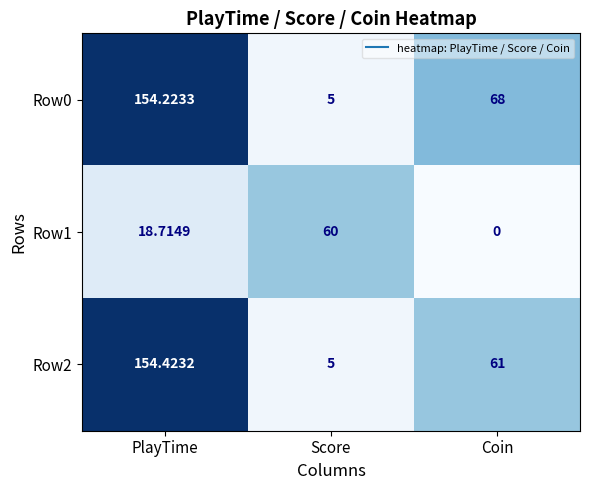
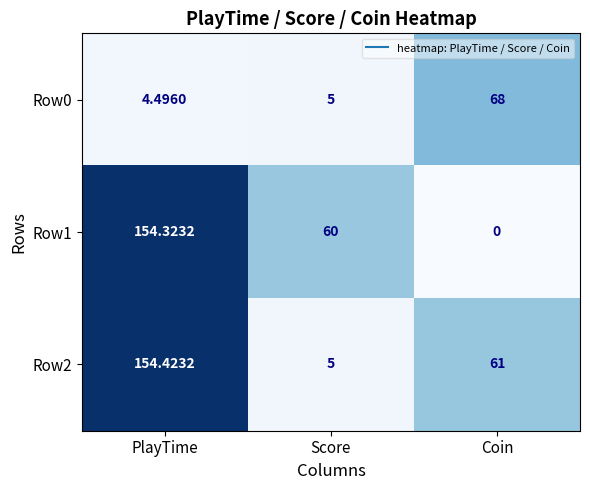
  {
    "Row0": {
-     "PlayTime": 154.2233,
+     "PlayTime": 4.4960,
      "Score": 5,
      "Coin": 68
    },
    "Row1": {
-     "PlayTime": 18.7149,
+     "PlayTime": 154.3232,
      "Score": 60,
      "Coin": 0
    },
    "Row2": {
      "PlayTime": 154.4232,
      "Score": 5,
      "Coin": 61
    }
  }
